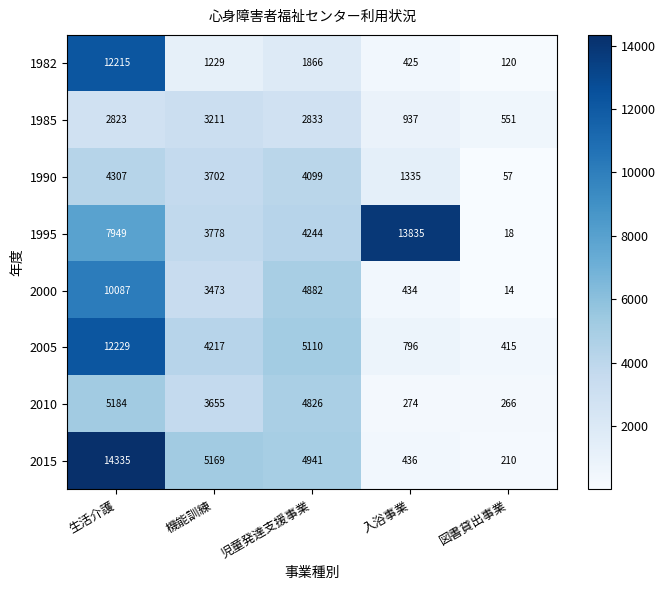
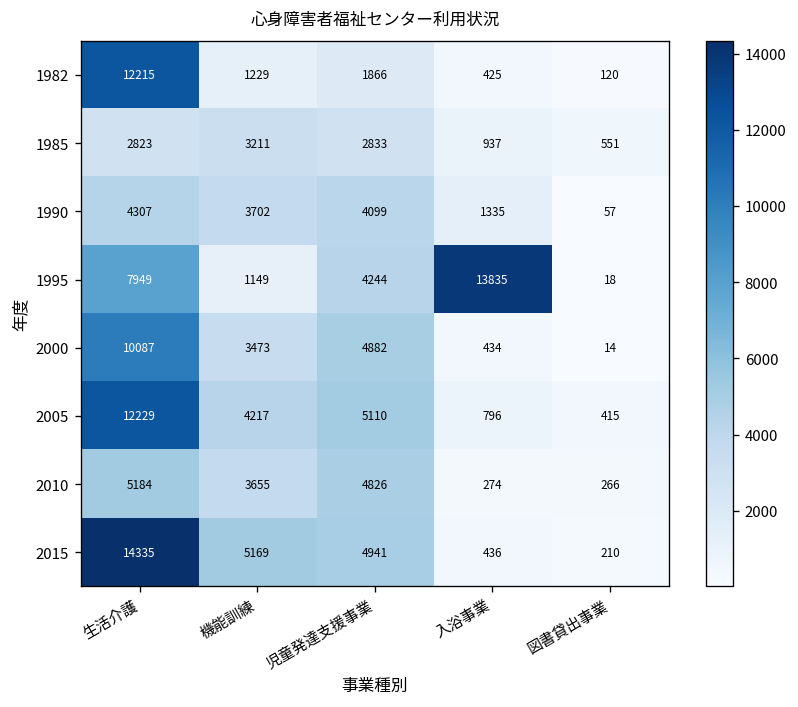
  {
    "1982": {
      "生活介護": 12215,
      "機能訓練": 1229,
      "児童発達支援事業": 1866,
      "入浴事業": 425,
      "図書貸出事業": 120
    },
    "1985": {
      "生活介護": 2823,
      "機能訓練": 3211,
      "児童発達支援事業": 2833,
      "入浴事業": 937,
      "図書貸出事業": 551
    },
    "1990": {
      "生活介護": 4307,
      "機能訓練": 3702,
      "児童発達支援事業": 4099,
      "入浴事業": 1335,
      "図書貸出事業": 57
    },
    "1995": {
      "生活介護": 7949,
-     "機能訓練": 3778,
+     "機能訓練": 1149,
      "児童発達支援事業": 4244,
      "入浴事業": 13835,
      "図書貸出事業": 18
    },
    "2000": {
      "生活介護": 10087,
      "機能訓練": 3473,
      "児童発達支援事業": 4882,
      "入浴事業": 434,
      "図書貸出事業": 14
    },
    "2005": {
      "生活介護": 12229,
      "機能訓練": 4217,
      "児童発達支援事業": 5110,
      "入浴事業": 796,
      "図書貸出事業": 415
    },
    "2010": {
      "生活介護": 5184,
      "機能訓練": 3655,
      "児童発達支援事業": 4826,
      "入浴事業": 274,
      "図書貸出事業": 266
    },
    "2015": {
      "生活介護": 14335,
      "機能訓練": 5169,
      "児童発達支援事業": 4941,
      "入浴事業": 436,
      "図書貸出事業": 210
    }
  }
